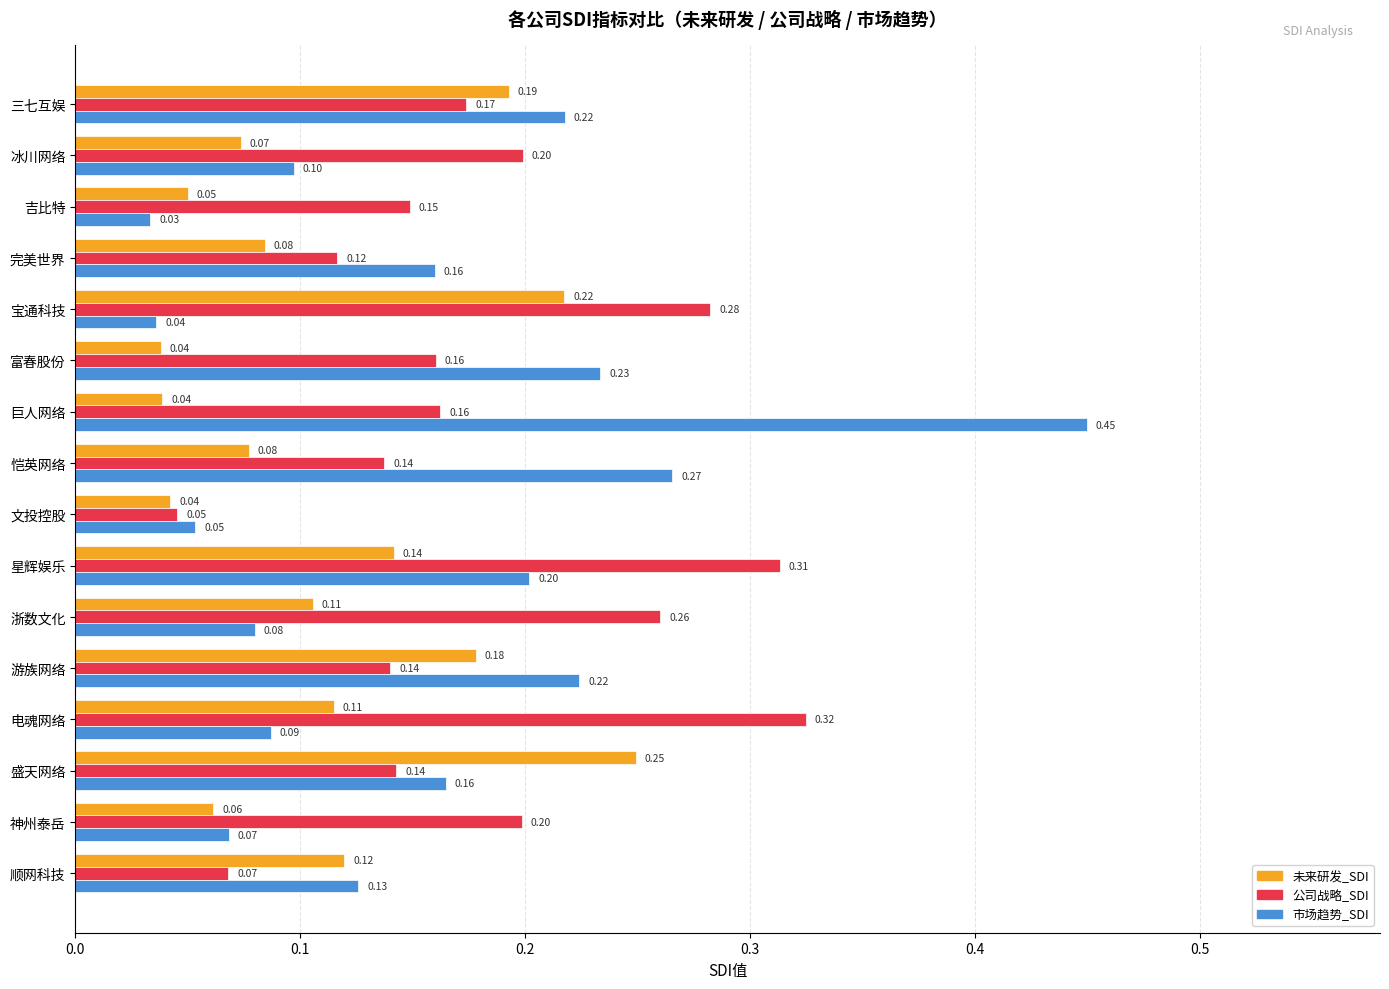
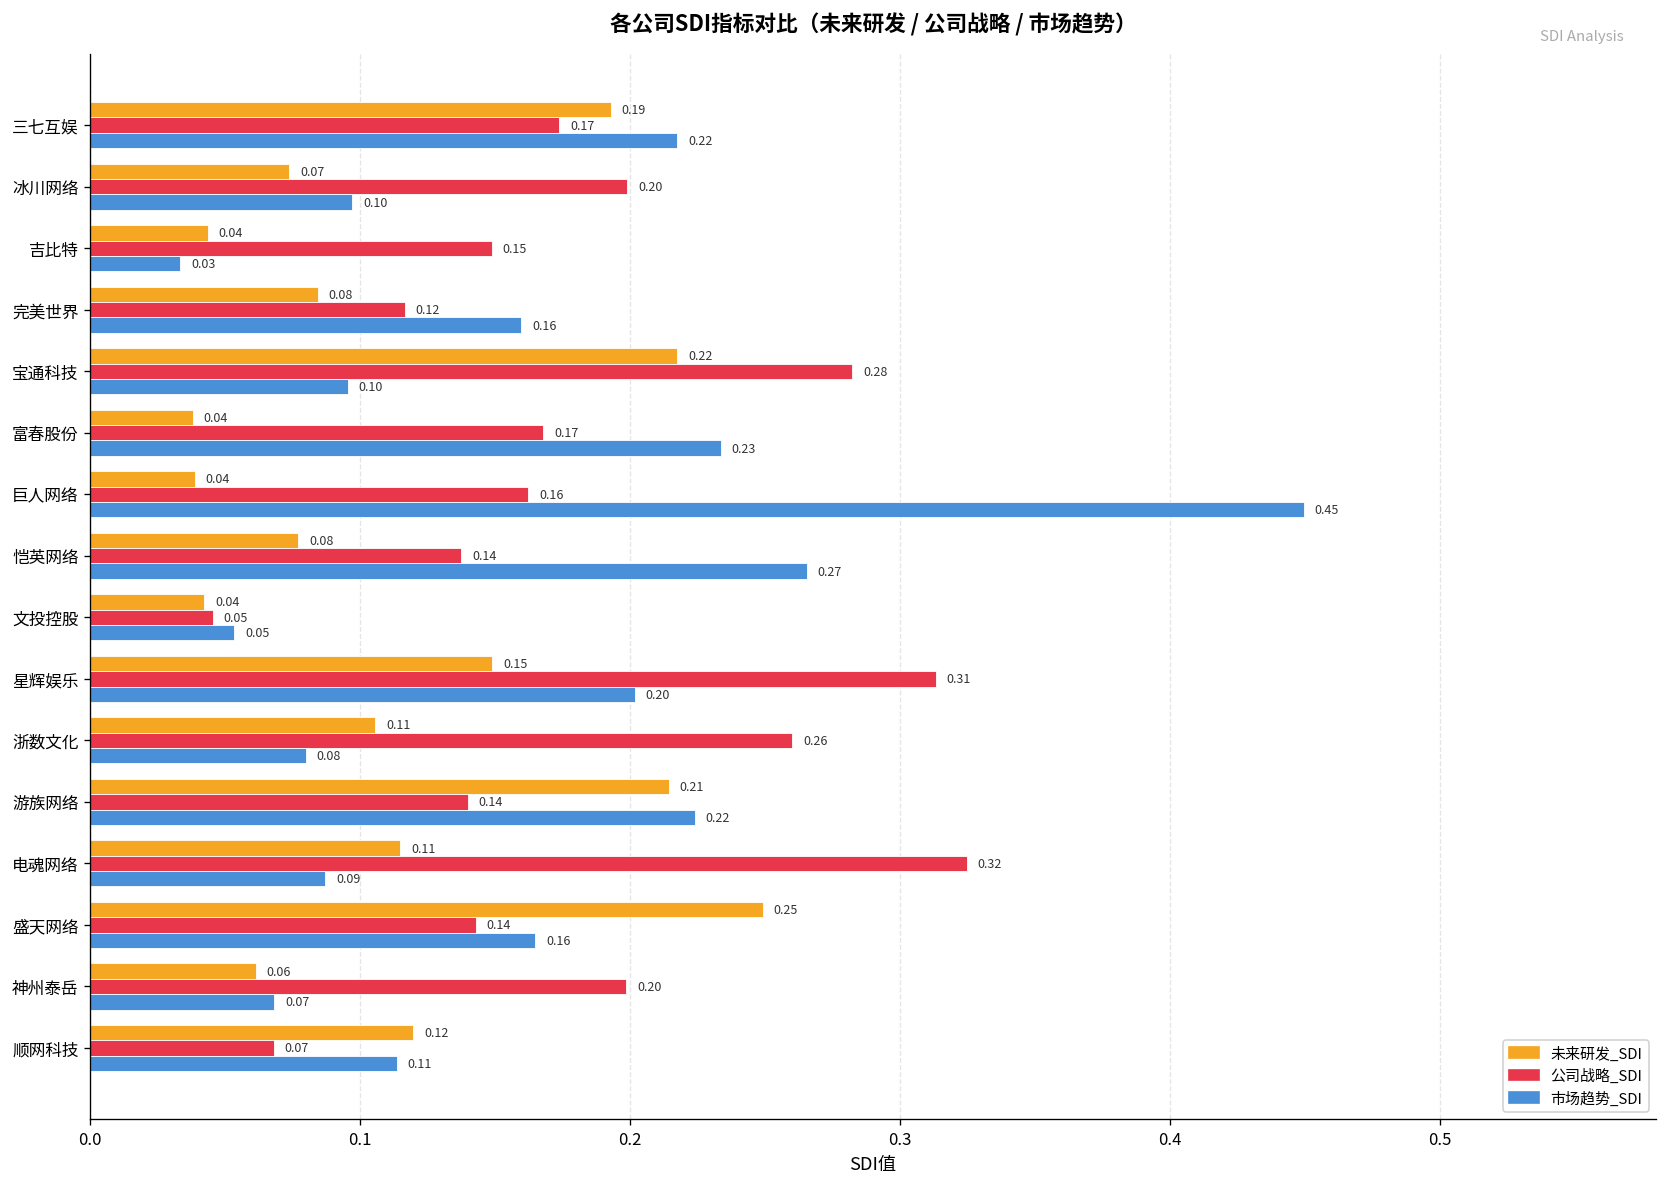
  {
    "未来研发_SDI": {
      "三七互娱": 0.19,
      "冰川网络": 0.07,
-     "吉比特": 0.05,
+     "吉比特": 0.04,
      "完美世界": 0.08,
      "宝通科技": 0.22,
      "富春股份": 0.04,
      "巨人网络": 0.04,
      "恺英网络": 0.08,
      "文投控股": 0.04,
-     "星辉娱乐": 0.14,
+     "星辉娱乐": 0.15,
      "浙数文化": 0.11,
-     "游族网络": 0.18,
+     "游族网络": 0.21,
      "电魂网络": 0.11,
      "盛天网络": 0.25,
      "神州泰岳": 0.06,
      "顺网科技": 0.12
    },
    "公司战略_SDI": {
      "三七互娱": 0.17,
      "冰川网络": 0.20,
      "吉比特": 0.15,
      "完美世界": 0.12,
      "宝通科技": 0.28,
-     "富春股份": 0.16,
+     "富春股份": 0.17,
      "巨人网络": 0.16,
      "恺英网络": 0.14,
      "星辉娱乐": 0.31,
      "浙数文化": 0.26,
      "游族网络": 0.14,
      "电魂网络": 0.32,
      "盛天网络": 0.14,
      "神州泰岳": 0.20,
      "顺网科技": 0.07
    },
    "市场趋势_SDI": {
      "三七互娱": 0.22,
      "冰川网络": 0.10,
      "吉比特": 0.03,
      "完美世界": 0.16,
-     "宝通科技": 0.04,
+     "宝通科技": 0.10,
      "富春股份": 0.23,
      "巨人网络": 0.45,
      "恺英网络": 0.27,
      "文投控股": 0.05,
      "星辉娱乐": 0.20,
      "浙数文化": 0.08,
      "游族网络": 0.22,
      "电魂网络": 0.09,
      "盛天网络": 0.16,
      "神州泰岳": 0.07,
-     "顺网科技": 0.13
+     "顺网科技": 0.11
    }
  }
